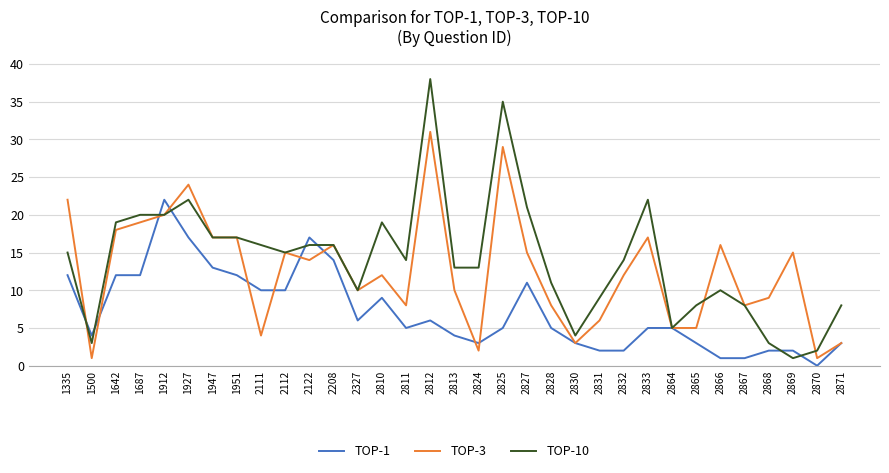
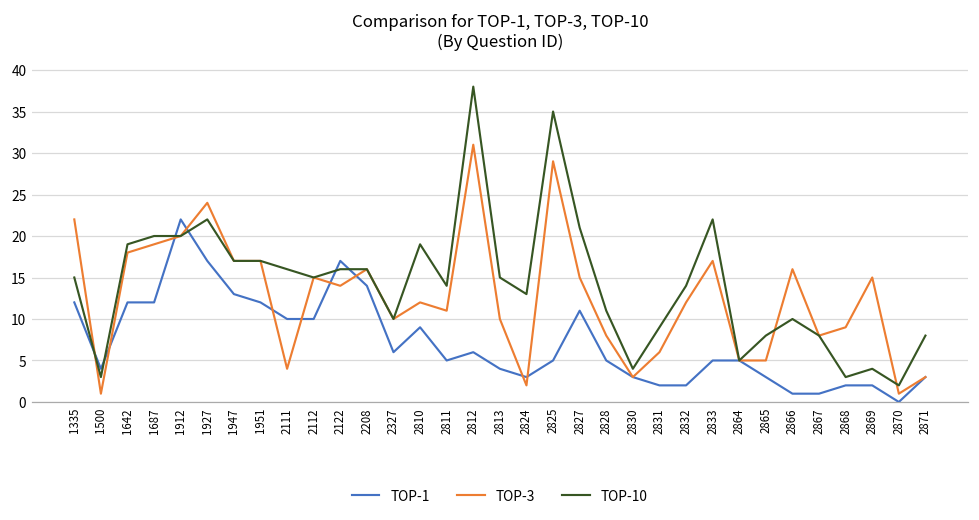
  {
    "TOP-1": {
      "1335": 12,
      "1500": 4,
      "1642": 12,
      "1687": 12,
      "1912": 22,
      "1927": 17,
      "1947": 13,
      "1951": 12,
      "2111": 10,
      "2112": 10,
      "2122": 17,
      "2208": 14,
      "2327": 6,
      "2810": 9,
      "2811": 5,
      "2812": 6,
      "2813": 4,
      "2824": 3,
      "2825": 5,
      "2827": 11,
      "2828": 5,
      "2831": 2,
      "2832": 2,
      "2833": 5,
      "2865": 3,
      "2866": 1,
      "2867": 1,
      "2868": 2,
      "2869": 2,
      "2870": 0
    },
    "TOP-3": {
      "1335": 22,
      "1500": 1,
      "1642": 18,
      "1687": 19,
      "1927": 24,
      "2111": 4,
      "2122": 14,
      "2810": 12,
-     "2811": 8,
+     "2811": 11,
      "2812": 31,
      "2813": 10,
      "2824": 2,
      "2825": 29,
      "2827": 15,
      "2828": 8,
      "2831": 6,
      "2832": 12,
      "2833": 17,
      "2865": 5,
      "2866": 16,
      "2868": 9,
      "2869": 15,
      "2870": 1
    },
    "TOP-10": {
      "1335": 15,
      "1500": 3,
      "1642": 19,
      "1687": 20,
      "1927": 22,
      "2111": 16,
      "2122": 16,
      "2810": 19,
      "2811": 14,
      "2812": 38,
-     "2813": 13,
+     "2813": 15,
      "2824": 13,
      "2825": 35,
      "2827": 21,
      "2828": 11,
      "2830": 4,
      "2831": 9,
      "2832": 14,
      "2833": 22,
      "2865": 8,
      "2866": 10,
      "2868": 3,
-     "2869": 1,
+     "2869": 4,
      "2870": 2,
      "2871": 8
    }
  }
